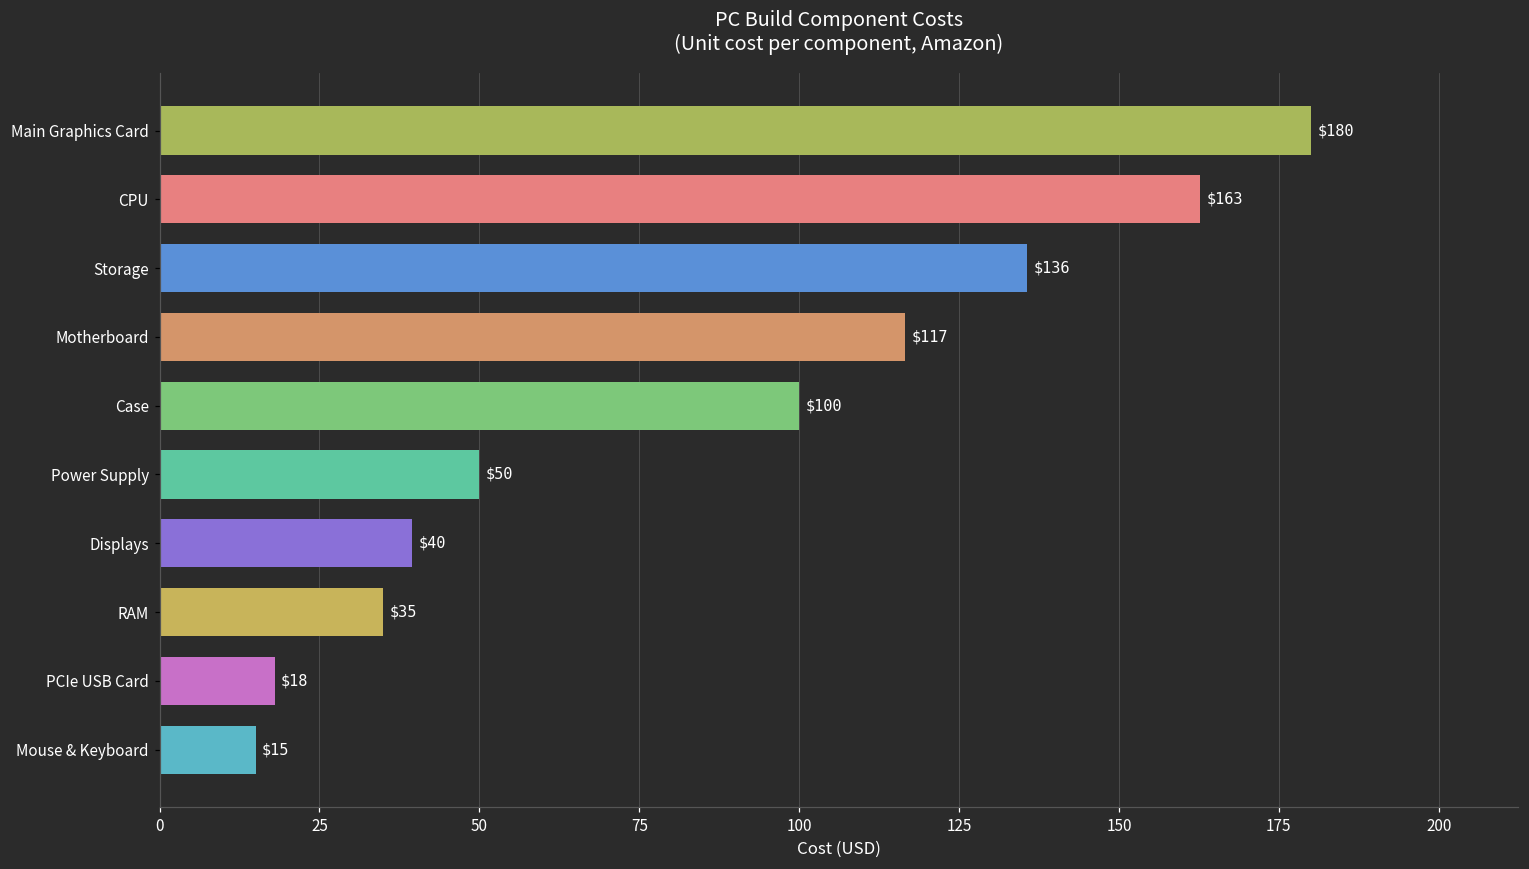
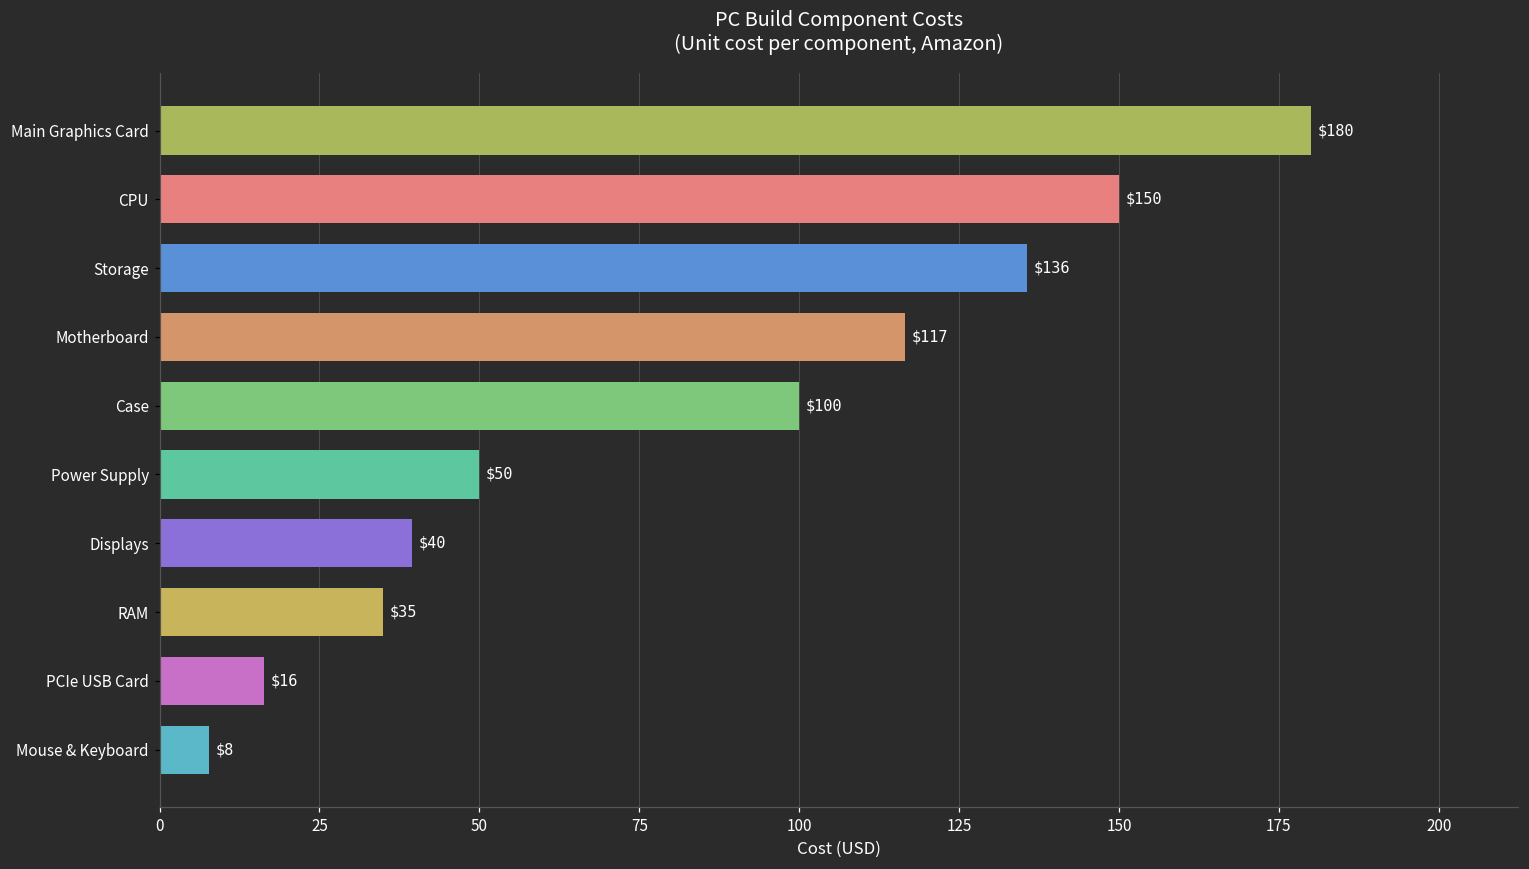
  {
    "Main Graphics Card": "$180",
-   "CPU": "$163",
+   "CPU": "$150",
    "Storage": "$136",
    "Motherboard": "$117",
    "Case": "$100",
    "Power Supply": "$50",
    "Displays": "$40",
    "RAM": "$35",
-   "PCIe USB Card": "$18",
-   "Mouse & Keyboard": "$15"
+   "PCIe USB Card": "$16",
+   "Mouse & Keyboard": "$8"
  }
